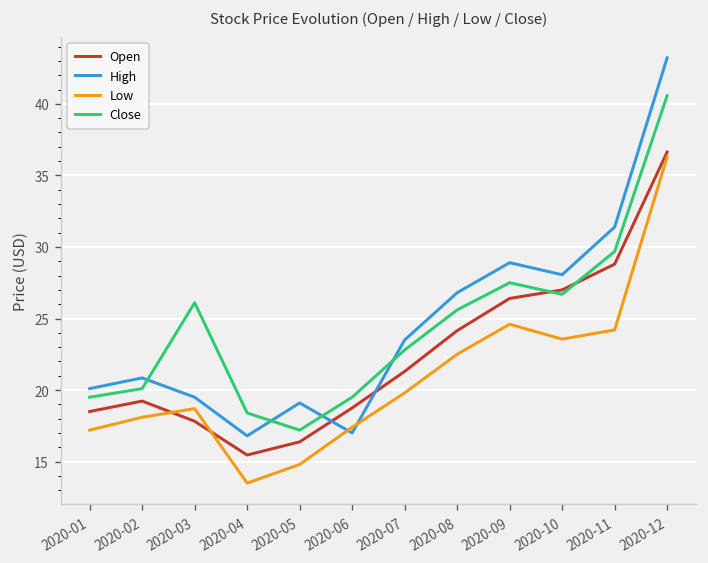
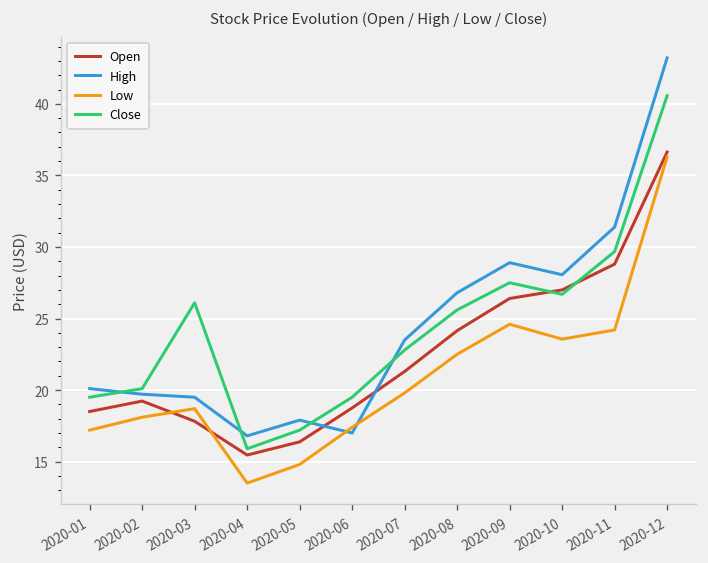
  {
    "Open": {
      "2020-01": 18.5,
      "2020-02": 19.2,
      "2020-03": 17.8,
      "2020-04": 15.5,
      "2020-05": 16.4,
      "2020-06": 18.8,
      "2020-07": 21.3,
      "2020-08": 24.2,
      "2020-09": 26.4,
      "2020-10": 27.0,
      "2020-11": 28.8,
      "2020-12": 36.6
    },
    "High": {
      "2020-01": 20.1,
-     "2020-02": 20.9,
+     "2020-02": 19.7,
      "2020-03": 19.5,
      "2020-04": 16.8,
-     "2020-05": 19.1,
+     "2020-05": 17.9,
      "2020-06": 17.0,
      "2020-07": 23.5,
      "2020-08": 26.8,
      "2020-09": 28.9,
      "2020-10": 28.1,
      "2020-11": 31.4,
      "2020-12": 43.2
    },
    "Low": {
      "2020-01": 17.2,
      "2020-02": 18.1,
      "2020-03": 18.7,
      "2020-04": 13.5,
      "2020-05": 14.8,
      "2020-06": 17.4,
      "2020-07": 19.8,
      "2020-08": 22.5,
      "2020-09": 24.6,
      "2020-10": 23.6,
      "2020-11": 24.2,
      "2020-12": 36.3
    },
    "Close": {
      "2020-01": 19.5,
      "2020-02": 20.1,
      "2020-03": 26.1,
-     "2020-04": 18.4,
+     "2020-04": 15.9,
      "2020-05": 17.2,
      "2020-06": 19.5,
      "2020-07": 22.8,
      "2020-08": 25.6,
      "2020-09": 27.5,
      "2020-10": 26.7,
      "2020-11": 29.7,
      "2020-12": 40.6
    }
  }
